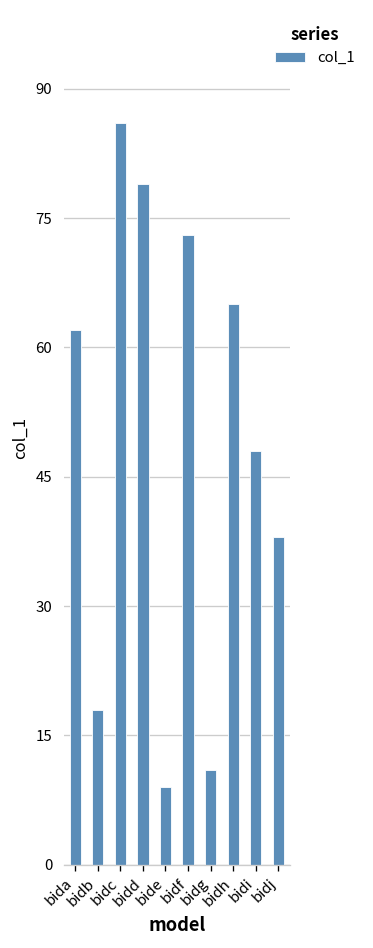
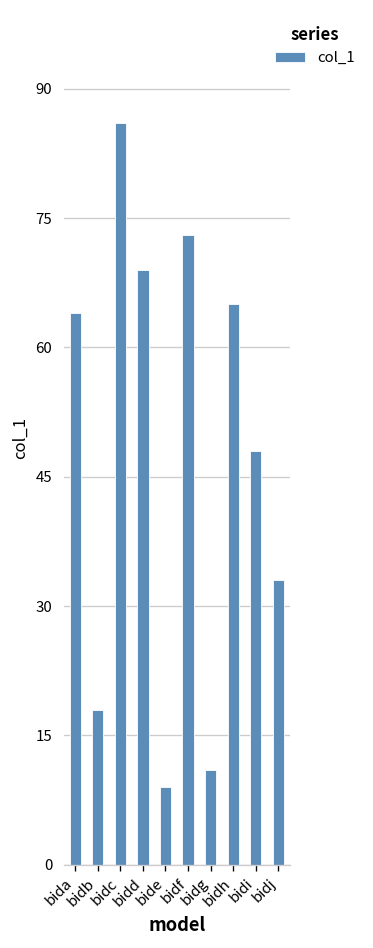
  {
-   "bida": 62,
+   "bida": 64,
    "bidb": 18,
    "bidc": 86,
-   "bidd": 79,
+   "bidd": 69,
    "bide": 9,
    "bidf": 73,
    "bidg": 11,
    "bidh": 65,
    "bidi": 48,
-   "bidj": 38
+   "bidj": 33
  }
